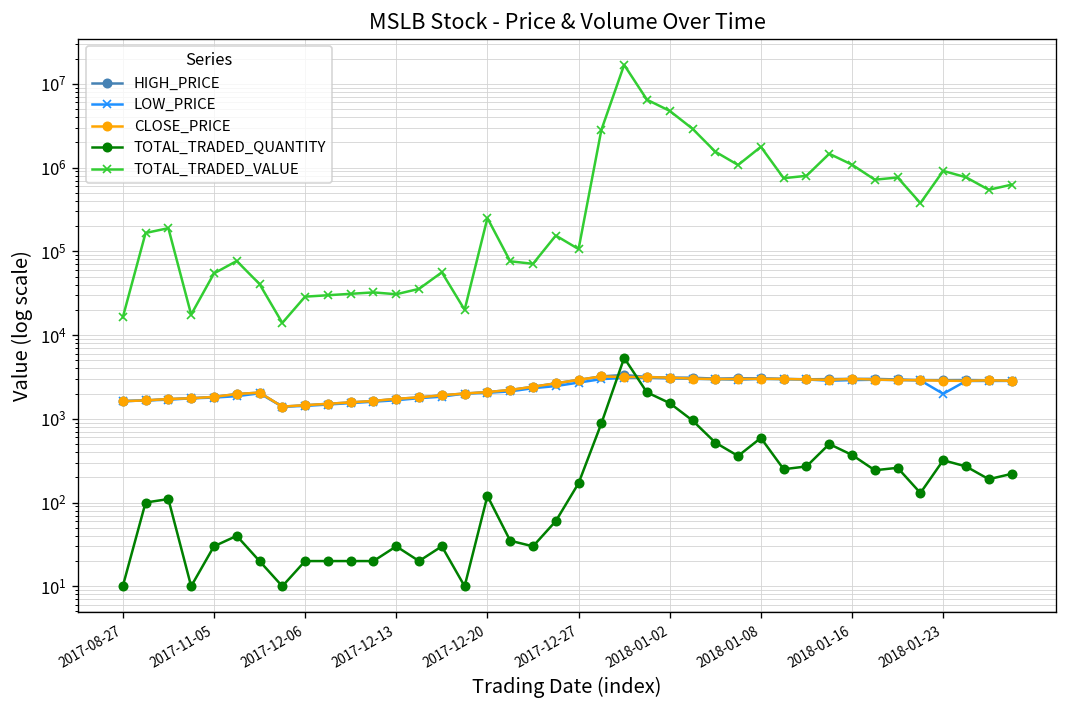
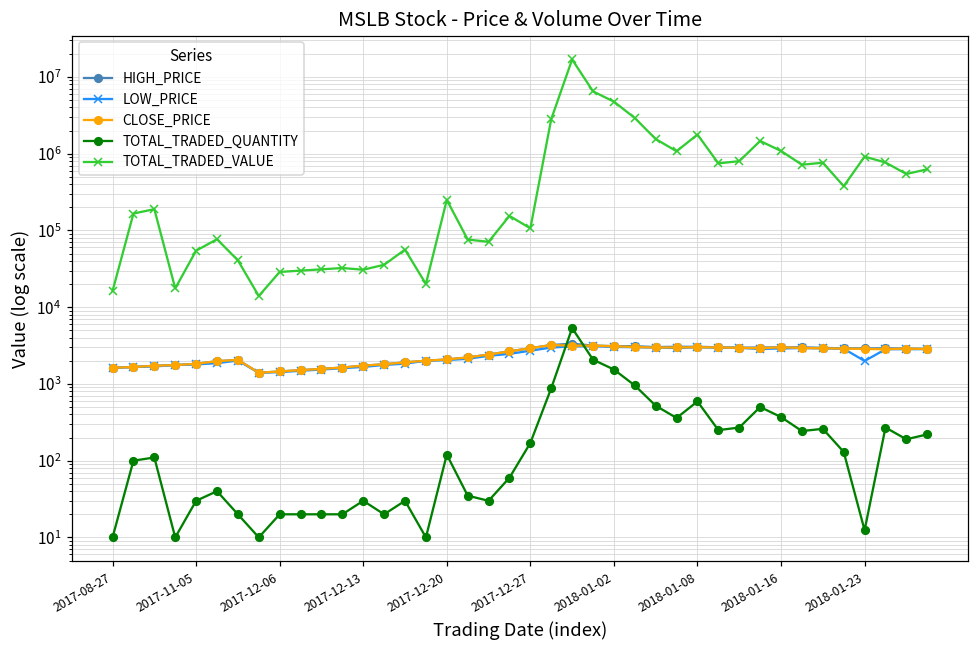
  {
    "LOW_PRICE": {
      "2018-01-23": 2000
    },
    "TOTAL_TRADED_QUANTITY": {
      "2017-08-27": 10,
      "2017-11-05": 30,
      "2017-12-06": 20,
      "2017-12-13": 30,
      "2017-12-20": 120,
      "2017-12-27": 170,
      "2018-01-02": 1500,
      "2018-01-08": 600,
      "2018-01-16": 400,
-     "2018-01-23": 300
+     "2018-01-23": 12
    },
    "TOTAL_TRADED_VALUE": {
      "2017-08-27": 16000,
      "2017-11-05": 50000,
      "2017-12-06": 29000,
      "2017-12-13": 30000,
      "2017-12-20": 250000,
      "2017-12-27": 110000,
      "2018-01-02": 5000000,
      "2018-01-08": 1800000,
      "2018-01-16": 1100000,
      "2018-01-23": 900000
    }
  }
